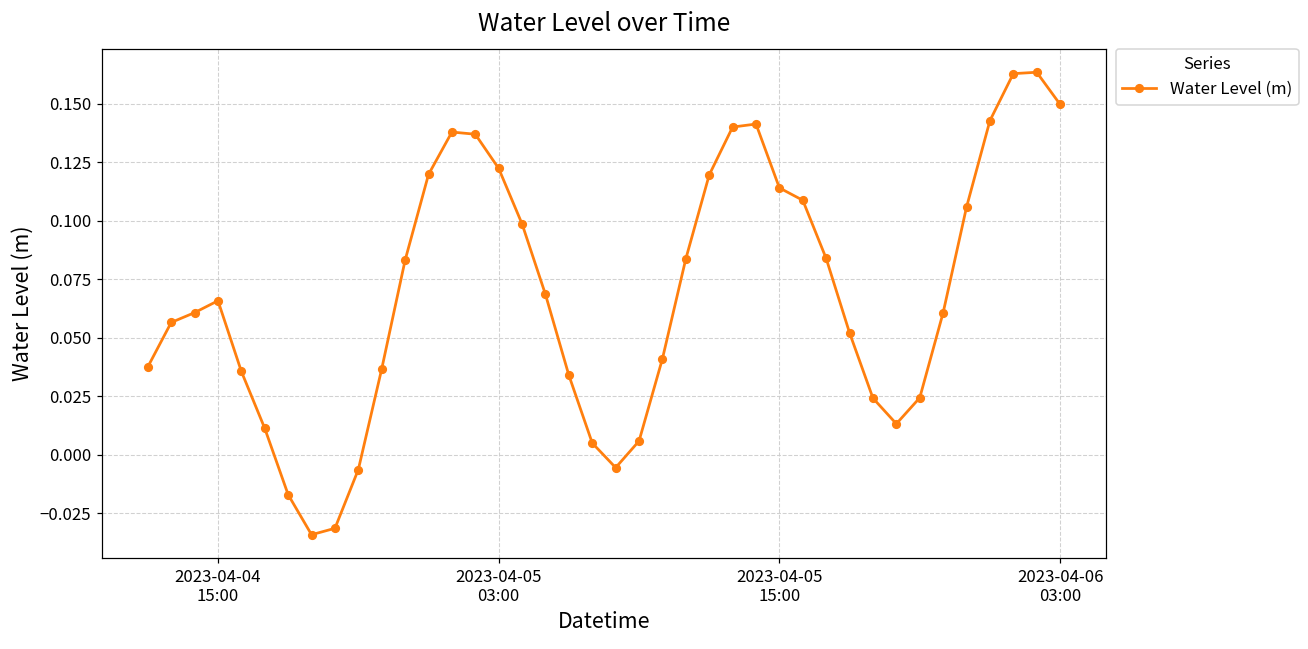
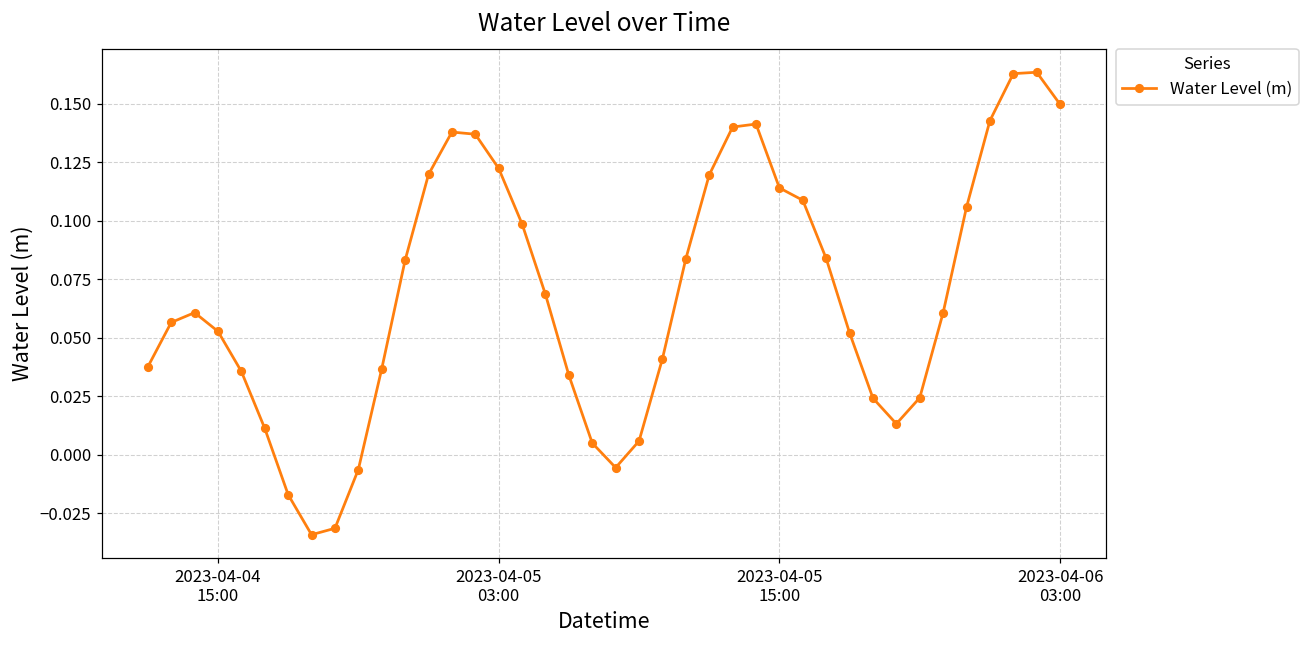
  {
-   "2023-04-04 15:00": 0.066,
+   "2023-04-04 15:00": 0.053,
    "2023-04-05 03:00": 0.122,
    "2023-04-05 15:00": 0.114,
    "2023-04-06 03:00": 0.150
  }
